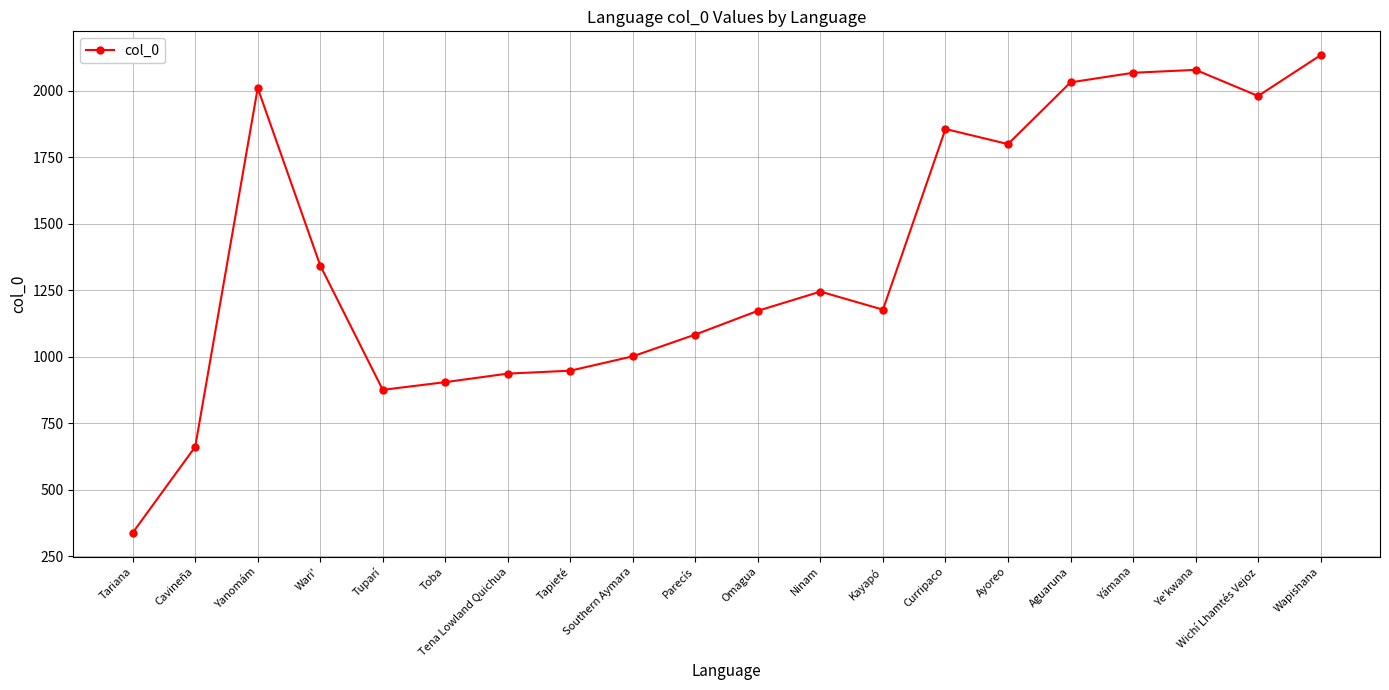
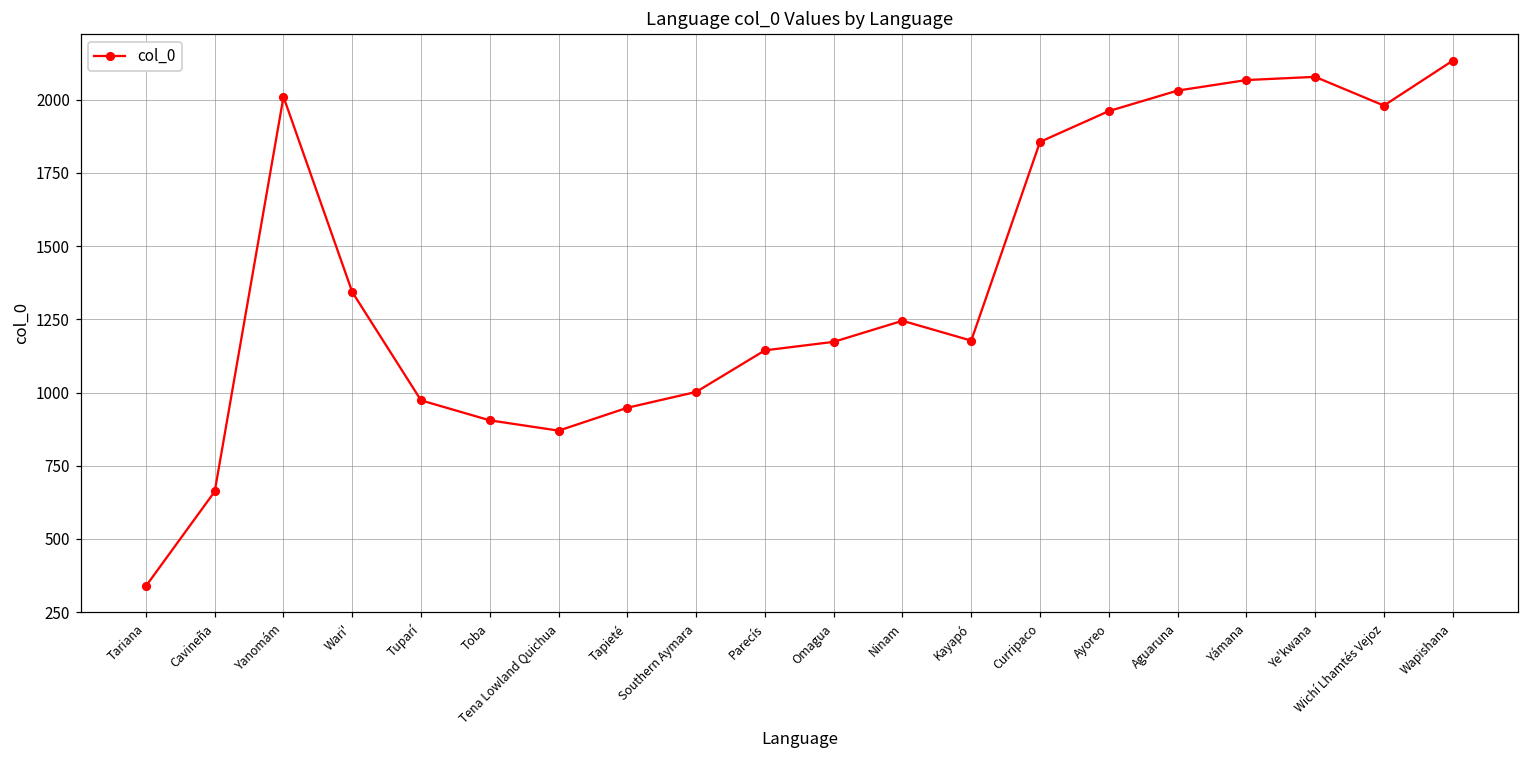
  {
    "Tariana": 340,
    "Cavineña": 660,
    "Yanomám": 2010,
    "Wari'": 1340,
-   "Tuparí": 880,
+   "Tuparí": 970,
    "Toba": 910,
-   "Tena Lowland Quichua": 940,
+   "Tena Lowland Quichua": 870,
    "Tapieté": 950,
    "Southern Aymara": 1000,
-   "Parecís": 1080,
+   "Parecís": 1140,
    "Omagua": 1170,
    "Ninam": 1250,
    "Kayapó": 1180,
    "Curripaco": 1860,
-   "Ayoreo": 1800,
+   "Ayoreo": 1960,
    "Aguaruna": 2030,
    "Yámana": 2070,
    "Ye'kwana": 2080,
    "Wichí Lhamtés Vejoz": 1980,
    "Wapishana": 2130
  }
